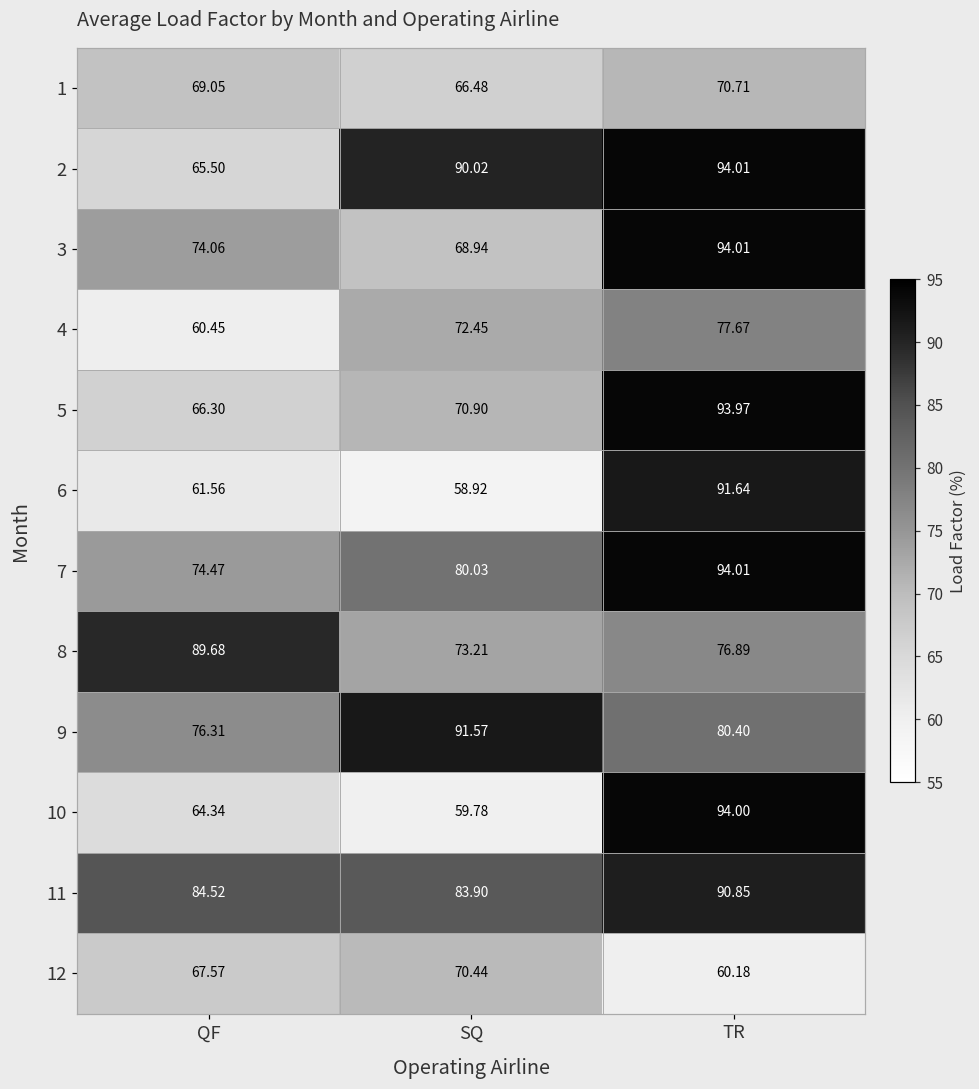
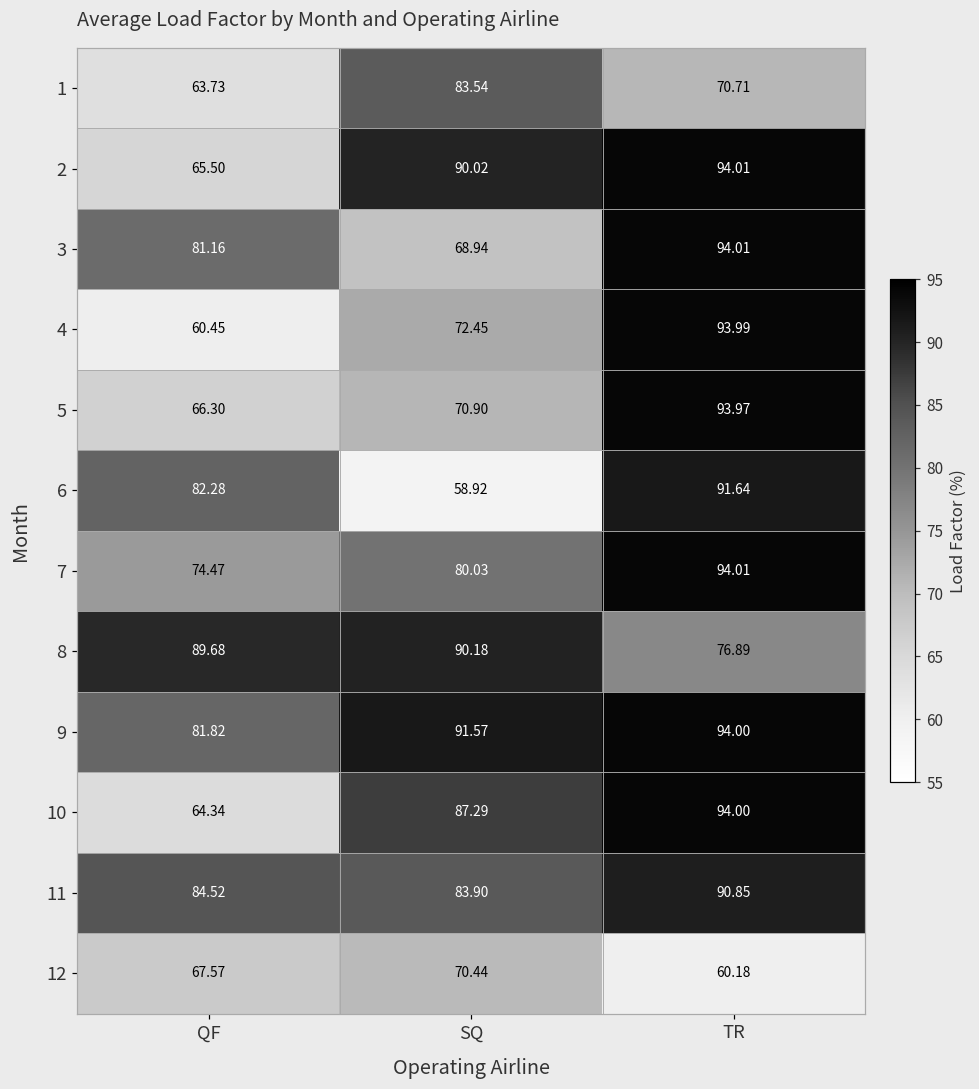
  {
    "1": {
-     "QF": 69.05,
-     "SQ": 66.48,
+     "QF": 63.73,
+     "SQ": 83.54,
      "TR": 70.71
    },
    "2": {
      "QF": 65.50,
      "SQ": 90.02,
      "TR": 94.01
    },
    "3": {
-     "QF": 74.06,
+     "QF": 81.16,
      "SQ": 68.94,
      "TR": 94.01
    },
    "4": {
      "QF": 60.45,
      "SQ": 72.45,
-     "TR": 77.67
+     "TR": 93.99
    },
    "5": {
      "QF": 66.30,
      "SQ": 70.90,
      "TR": 93.97
    },
    "6": {
-     "QF": 61.56,
+     "QF": 82.28,
      "SQ": 58.92,
      "TR": 91.64
    },
    "7": {
      "QF": 74.47,
      "SQ": 80.03,
      "TR": 94.01
    },
    "8": {
      "QF": 89.68,
-     "SQ": 73.21,
+     "SQ": 90.18,
      "TR": 76.89
    },
    "9": {
-     "QF": 76.31,
+     "QF": 81.82,
      "SQ": 91.57,
-     "TR": 80.40
+     "TR": 94.00
    },
    "10": {
      "QF": 64.34,
-     "SQ": 59.78,
+     "SQ": 87.29,
      "TR": 94.00
    },
    "11": {
      "QF": 84.52,
      "SQ": 83.90,
      "TR": 90.85
    },
    "12": {
      "QF": 67.57,
      "SQ": 70.44,
      "TR": 60.18
    }
  }
